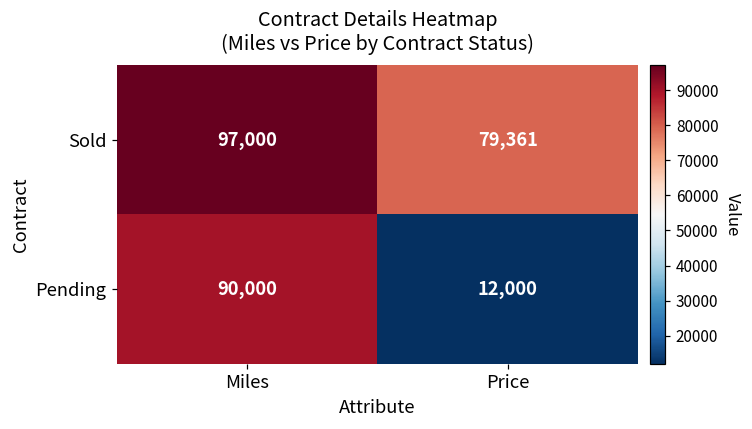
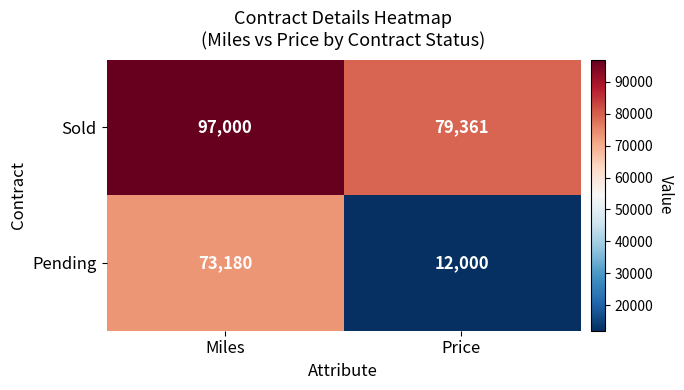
  {
    "Sold": {
      "Miles": "97,000",
      "Price": "79,361"
    },
    "Pending": {
-     "Miles": "90,000",
+     "Miles": "73,180",
      "Price": "12,000"
    }
  }
